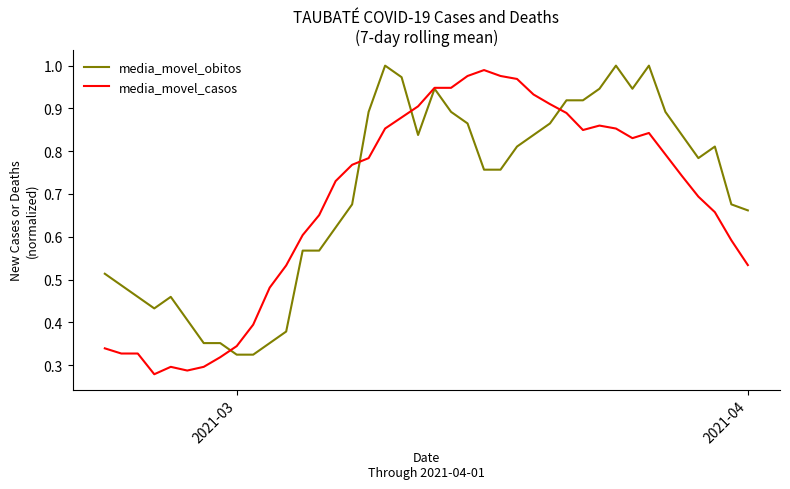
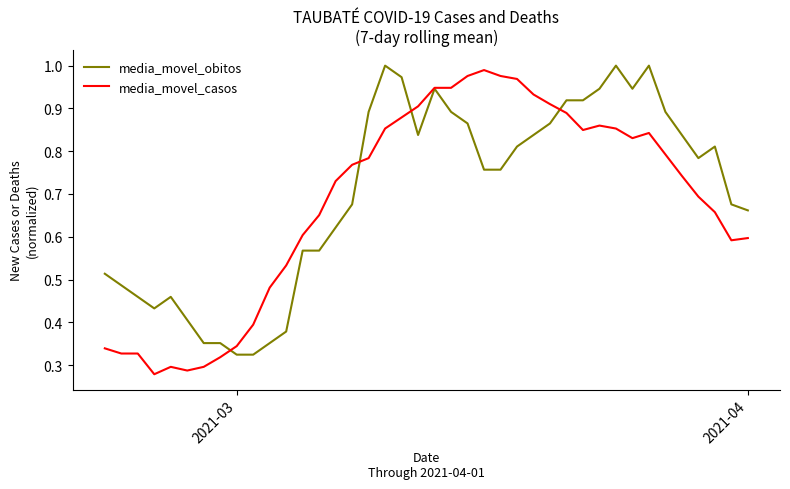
  {
    "media_movel_obitos": {
      "2021-03": 0.32,
      "2021-04": 0.66
    },
    "media_movel_casos": {
      "2021-03": 0.34,
-     "2021-04": 0.53
+     "2021-04": 0.60
    }
  }
